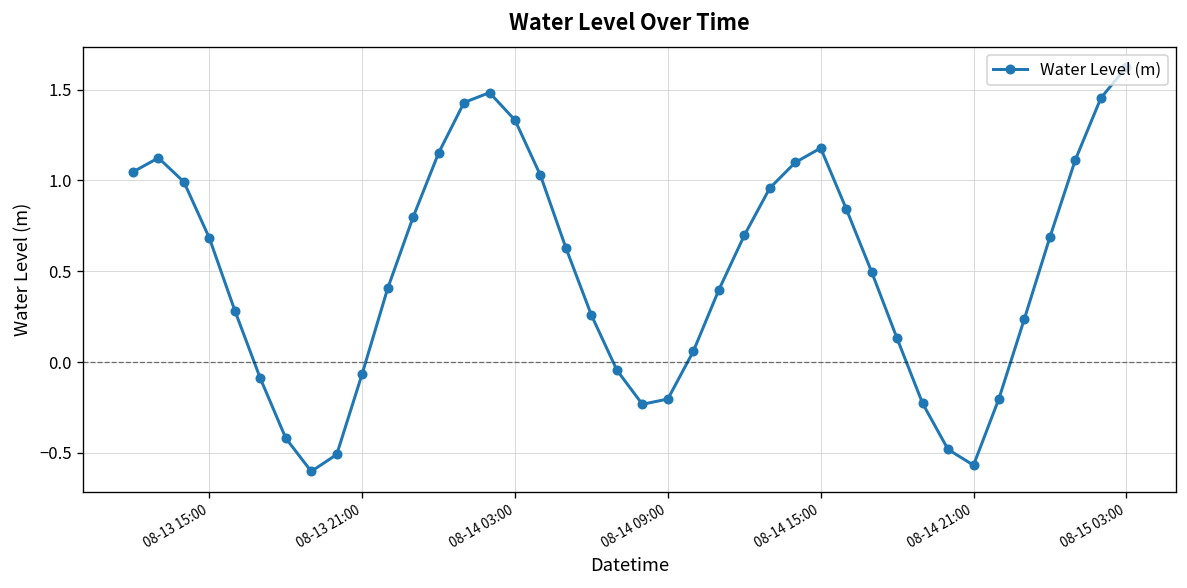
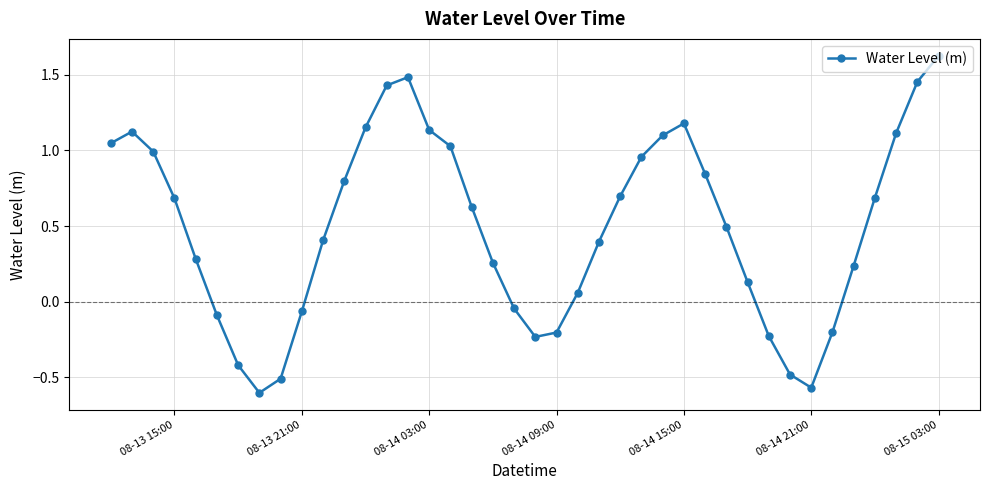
  {
    "08-13 15:00": 0.68,
    "08-13 21:00": -0.06,
-   "08-14 03:00": 1.33,
+   "08-14 03:00": 1.13,
    "08-14 09:00": -0.20,
    "08-14 15:00": 1.18,
    "08-14 21:00": -0.57
  }
